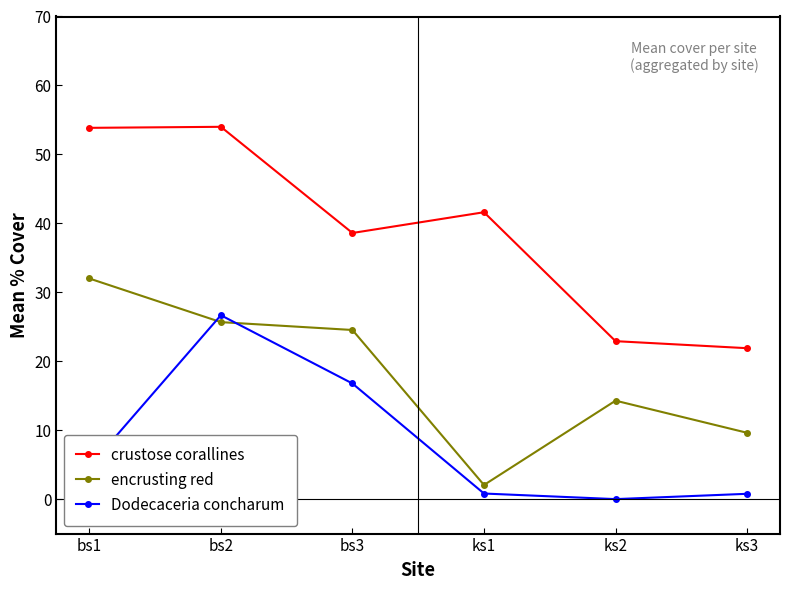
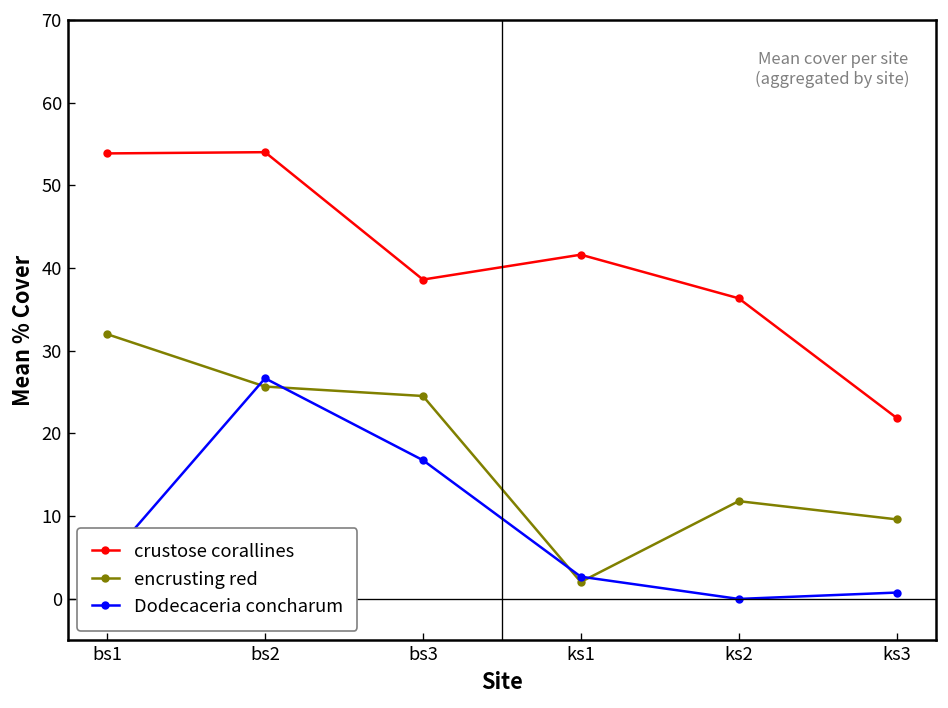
  {
    "crustose corallines": {
      "bs1": 54,
      "bs2": 54,
      "bs3": 39,
      "ks1": 42,
-     "ks2": 23,
+     "ks2": 36,
      "ks3": 22
    },
    "encrusting red": {
      "bs1": 32,
      "bs2": 26,
      "bs3": 25,
      "ks1": 2,
-     "ks2": 14,
+     "ks2": 12,
      "ks3": 10
    },
    "Dodecaceria concharum": {
      "bs2": 27,
      "bs3": 17,
-     "ks1": 1,
+     "ks1": 3,
      "ks2": 0,
      "ks3": 1
    }
  }
